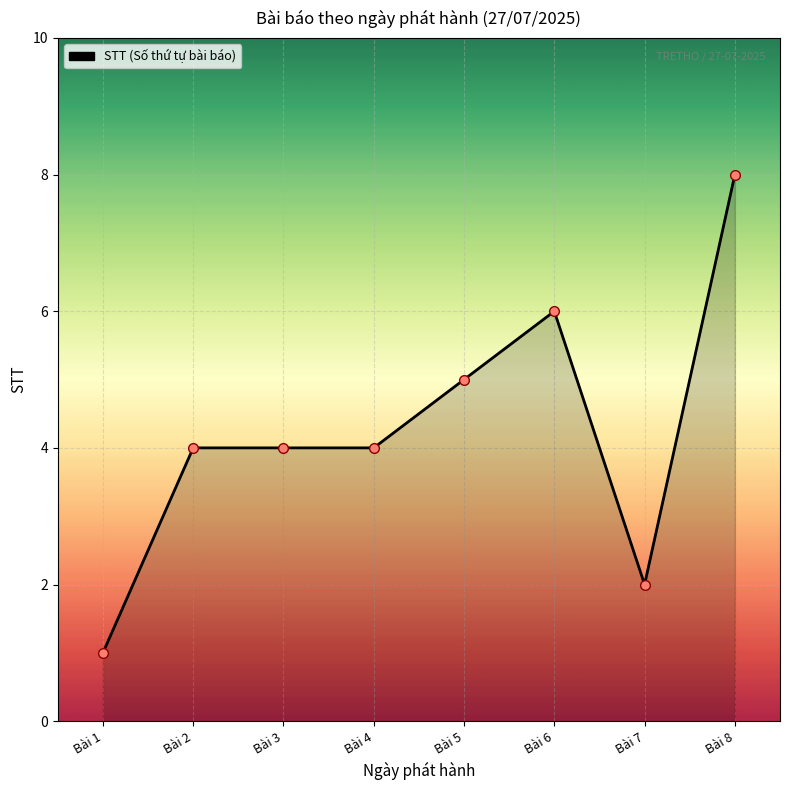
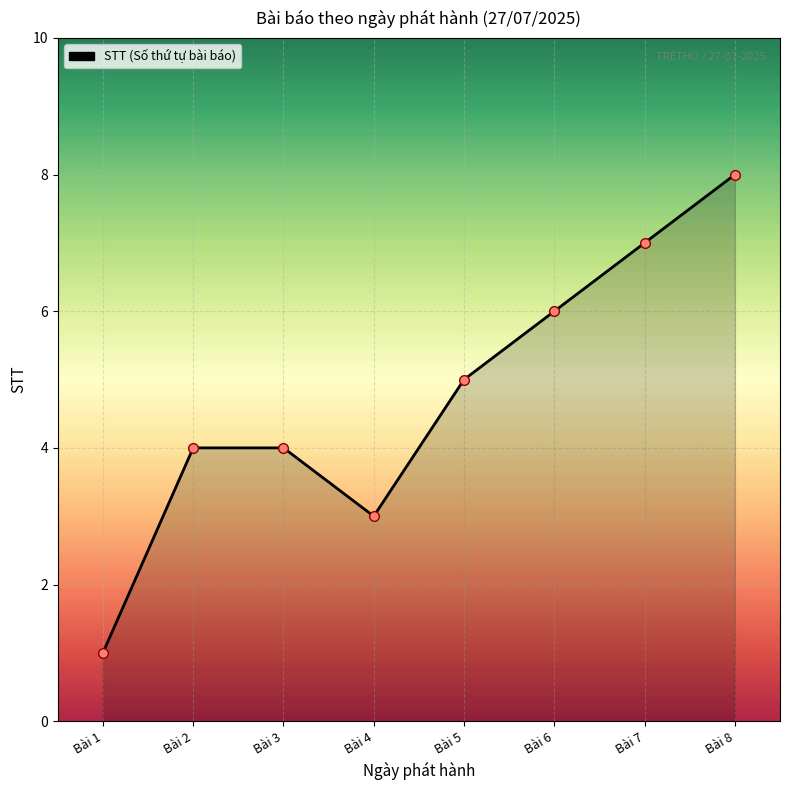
  {
    "Bài 1": 1,
    "Bài 2": 4,
    "Bài 3": 4,
-   "Bài 4": 4,
+   "Bài 4": 3,
    "Bài 5": 5,
    "Bài 6": 6,
-   "Bài 7": 2,
+   "Bài 7": 7,
    "Bài 8": 8
  }
